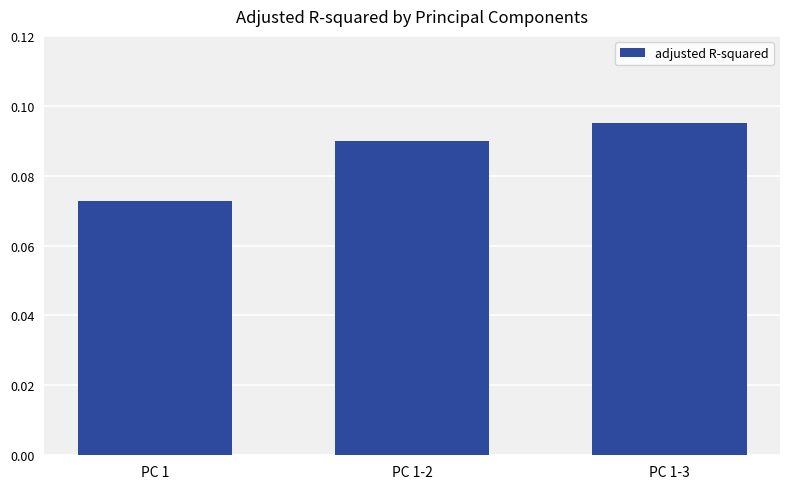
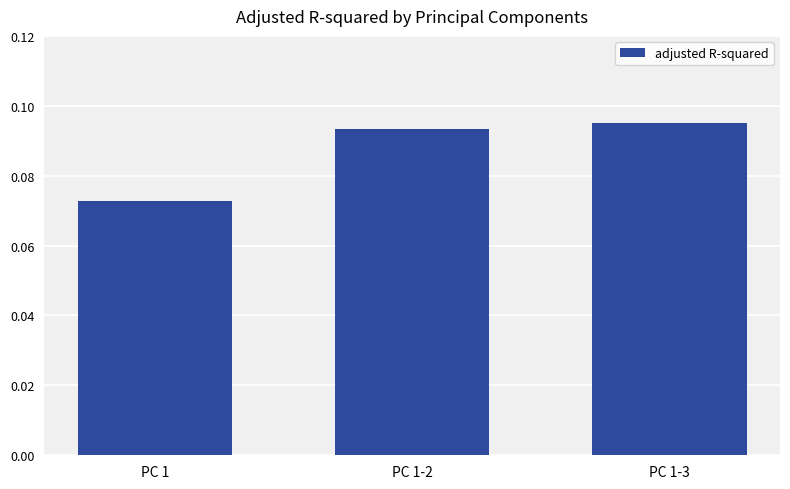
  {
    "PC 1": 0.073,
-   "PC 1-2": 0.090,
+   "PC 1-2": 0.093,
    "PC 1-3": 0.095
  }
